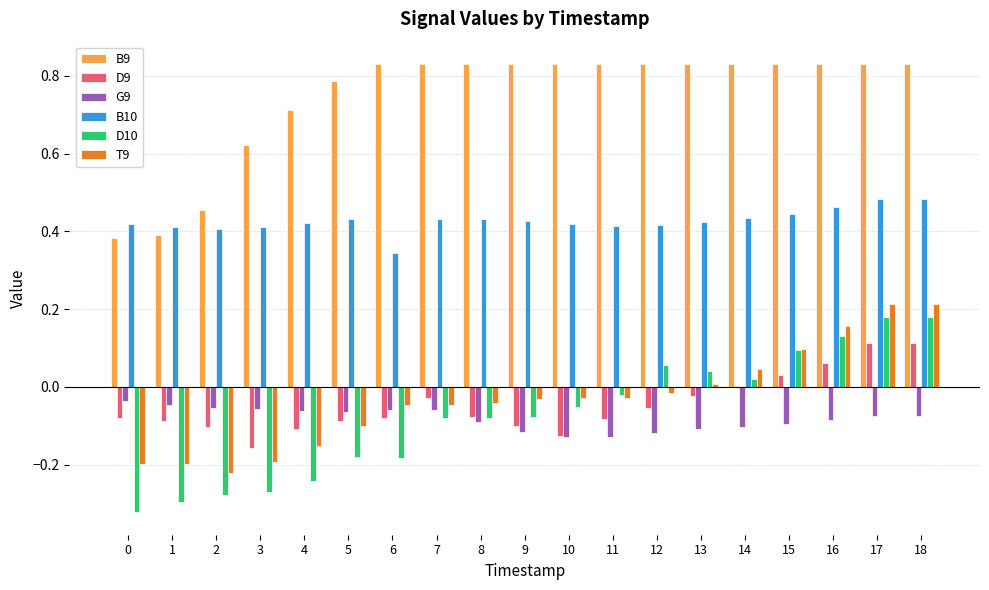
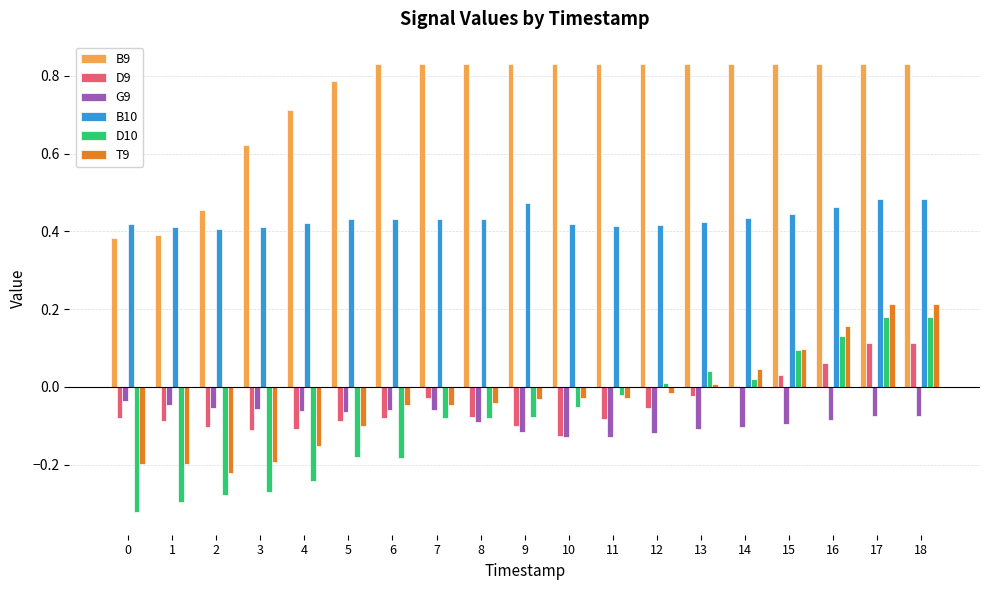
  {
    "D9": {
      "0": -0.08,
      "1": -0.09,
      "2": -0.10,
-     "3": -0.16,
+     "3": -0.11,
      "4": -0.11,
      "5": -0.09,
      "6": -0.08,
      "7": -0.03,
      "8": -0.08,
      "9": -0.10,
      "10": -0.13,
      "11": -0.08,
      "12": -0.05,
      "13": -0.02,
      "15": 0.03,
      "16": 0.06,
      "17": 0.11,
      "18": 0.11
    },
    "G9": {
      "0": -0.04,
      "1": -0.05,
      "2": -0.05,
      "3": -0.06,
      "4": -0.06,
      "5": -0.07,
      "6": -0.06,
      "7": -0.06,
      "8": -0.09,
      "9": -0.12,
      "10": -0.13,
      "11": -0.13,
      "12": -0.12,
      "13": -0.11,
      "14": -0.10,
      "15": -0.10,
      "16": -0.09,
      "17": -0.08,
      "18": -0.08
    },
    "B10": {
      "0": 0.42,
      "1": 0.41,
      "2": 0.41,
      "3": 0.41,
      "4": 0.42,
      "5": 0.43,
-     "6": 0.34,
+     "6": 0.43,
      "7": 0.43,
      "8": 0.43,
-     "9": 0.43,
+     "9": 0.47,
      "10": 0.42,
      "11": 0.41,
      "12": 0.42,
      "13": 0.42,
      "14": 0.43,
      "15": 0.45,
      "16": 0.46,
      "17": 0.48,
      "18": 0.48
    },
    "D10": {
      "0": -0.32,
      "1": -0.30,
      "2": -0.28,
      "3": -0.27,
      "4": -0.24,
      "5": -0.18,
      "6": -0.18,
      "7": -0.08,
      "8": -0.08,
      "9": -0.08,
      "10": -0.05,
      "11": -0.02,
-     "12": 0.06,
+     "12": 0.01,
      "13": 0.04,
      "14": 0.02,
      "15": 0.09,
      "16": 0.13,
      "17": 0.18,
      "18": 0.18
    }
  }
